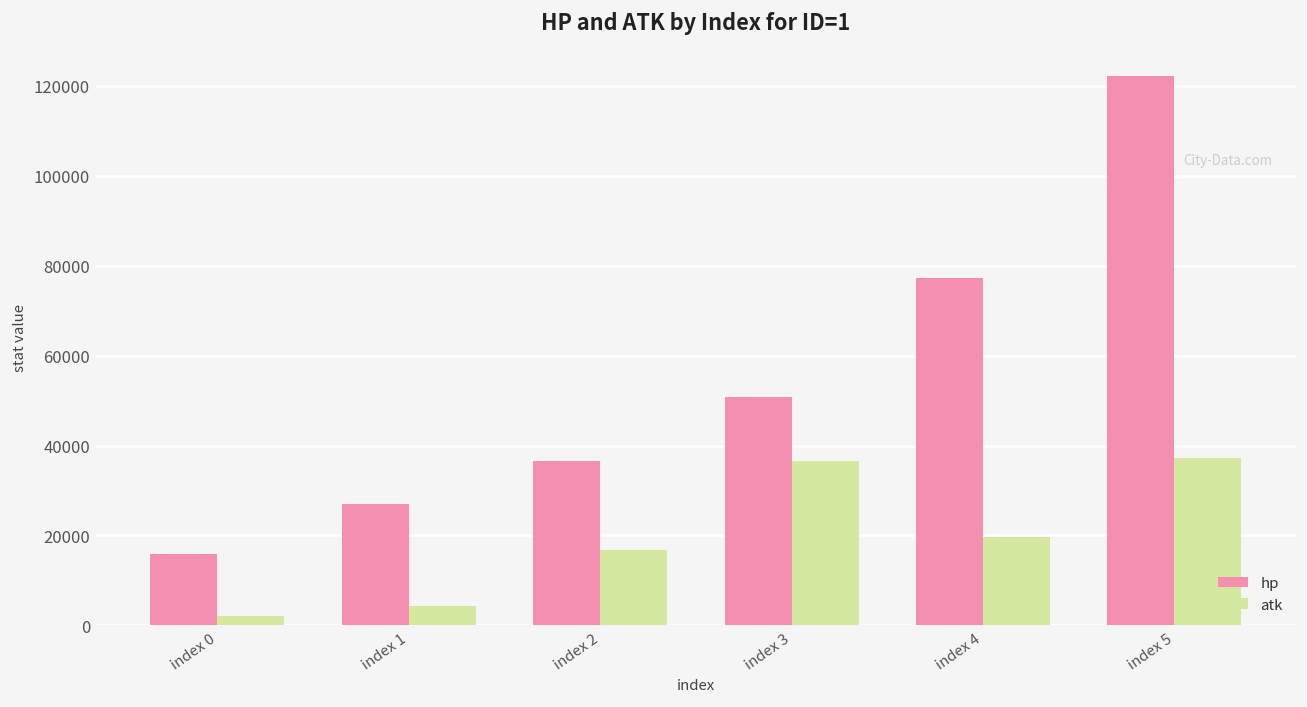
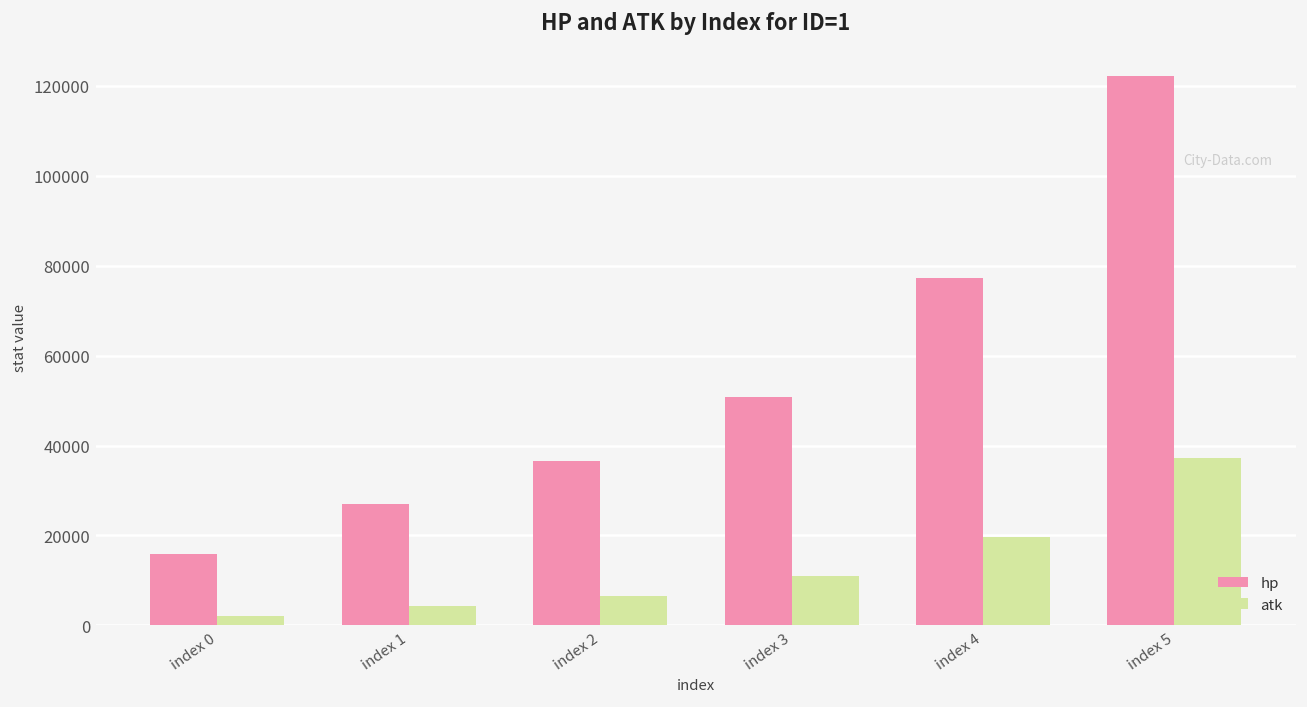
  {
    "hp": {
      "index 0": 16000,
      "index 1": 27000,
      "index 2": 37000,
      "index 3": 51000,
      "index 4": 77000,
      "index 5": 122000
    },
    "atk": {
      "index 0": 2000,
      "index 1": 4000,
-     "index 2": 17000,
-     "index 3": 36000,
+     "index 2": 7000,
+     "index 3": 11000,
      "index 4": 20000,
      "index 5": 37000
    }
  }
